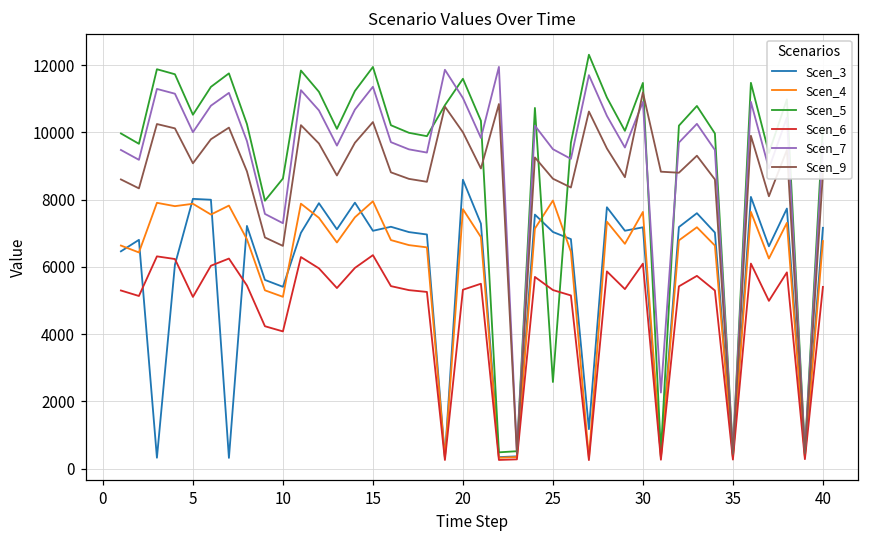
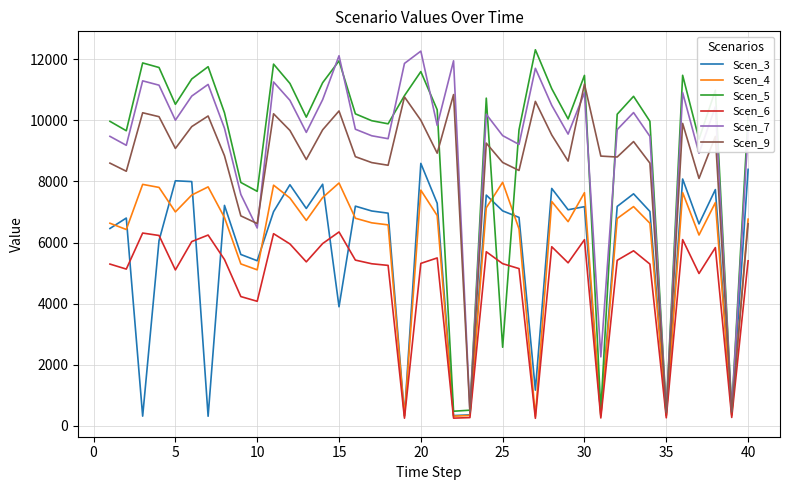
  {
    "Scen_3": {
      "5": 8000,
      "10": 5400,
-     "15": 7100,
+     "15": 3900,
      "20": 8600,
      "25": 7000,
      "30": 7200,
-     "40": 7200
+     "40": 8400
    },
    "Scen_4": {
-     "5": 7900,
+     "5": 7000,
      "10": 5100,
      "15": 7900,
      "20": 7700,
      "25": 8000,
      "30": 7600,
      "40": 6800
    },
    "Scen_5": {
      "5": 10500,
-     "10": 8600,
+     "10": 7700,
      "15": 11900,
      "20": 11600,
      "25": 2600,
      "30": 11500
    },
    "Scen_6": {
      "5": 5100,
      "10": 4100,
      "15": 6300,
      "20": 5300,
      "25": 5300,
      "30": 6100,
      "40": 5400
    },
    "Scen_7": {
      "5": 10000,
-     "10": 7300,
-     "15": 11400,
-     "20": 11000,
+     "10": 6500,
+     "15": 12100,
+     "20": 12300,
      "25": 9500,
      "30": 10900
    },
    "Scen_9": {
      "5": 9100,
      "10": 6600,
      "15": 10300,
      "20": 10000,
      "25": 8600,
      "30": 11200,
-     "40": 8800
+     "40": 6600
    }
  }
